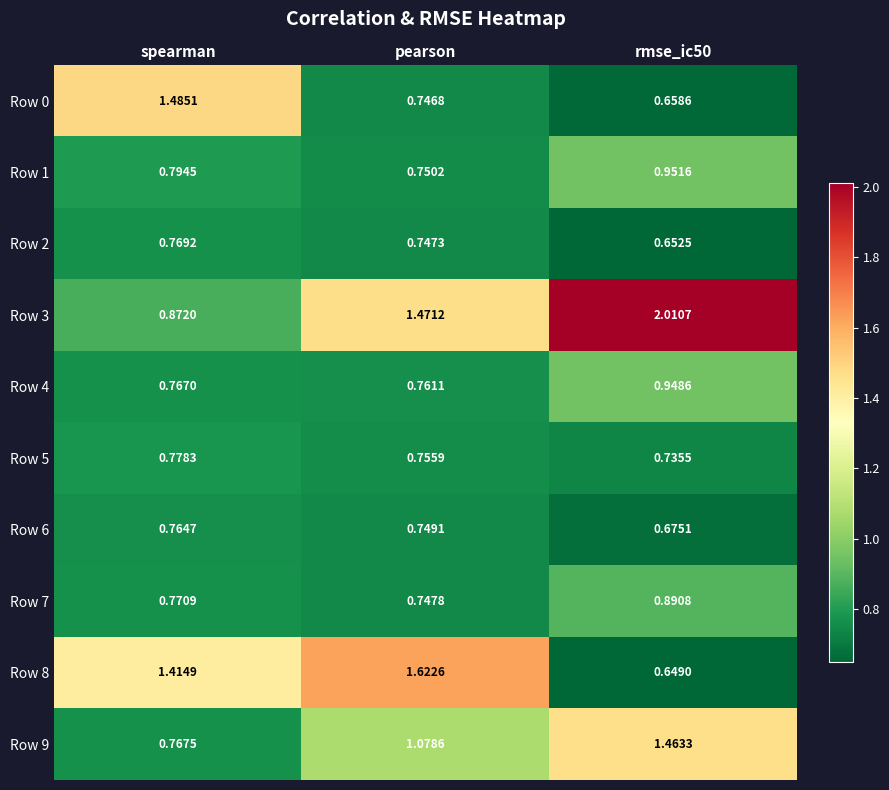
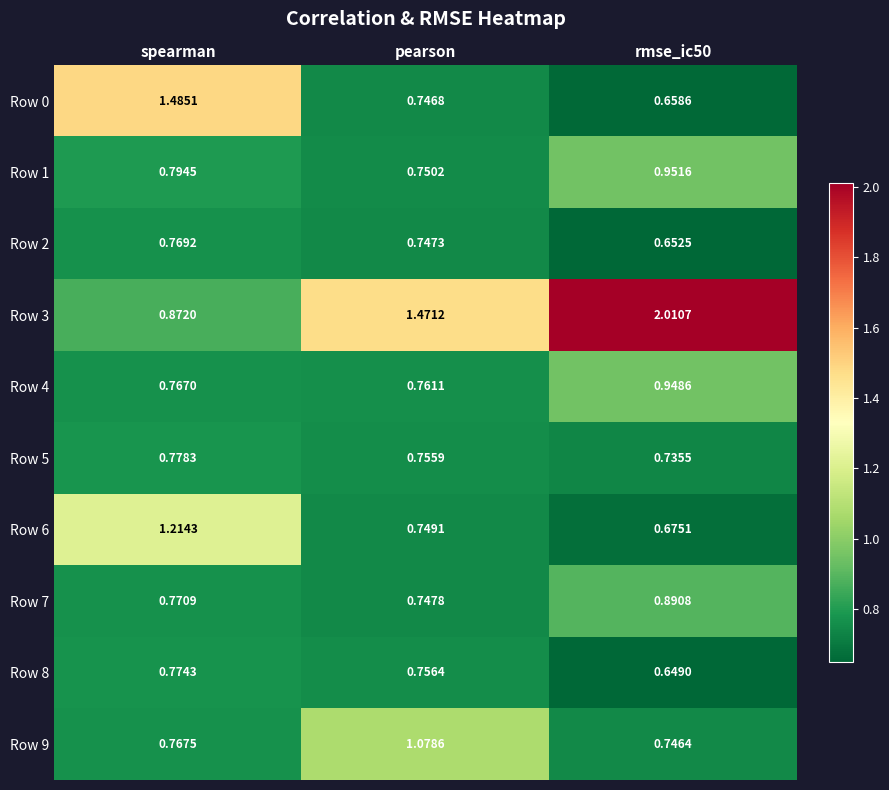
  {
    "Row 0": {
      "spearman": 1.4851,
      "pearson": 0.7468,
      "rmse_ic50": 0.6586
    },
    "Row 1": {
      "spearman": 0.7945,
      "pearson": 0.7502,
      "rmse_ic50": 0.9516
    },
    "Row 2": {
      "spearman": 0.7692,
      "pearson": 0.7473,
      "rmse_ic50": 0.6525
    },
    "Row 3": {
      "spearman": 0.8720,
      "pearson": 1.4712,
      "rmse_ic50": 2.0107
    },
    "Row 4": {
      "spearman": 0.7670,
      "pearson": 0.7611,
      "rmse_ic50": 0.9486
    },
    "Row 5": {
      "spearman": 0.7783,
      "pearson": 0.7559,
      "rmse_ic50": 0.7355
    },
    "Row 6": {
-     "spearman": 0.7647,
+     "spearman": 1.2143,
      "pearson": 0.7491,
      "rmse_ic50": 0.6751
    },
    "Row 7": {
      "spearman": 0.7709,
      "pearson": 0.7478,
      "rmse_ic50": 0.8908
    },
    "Row 8": {
-     "spearman": 1.4149,
-     "pearson": 1.6226,
+     "spearman": 0.7743,
+     "pearson": 0.7564,
      "rmse_ic50": 0.6490
    },
    "Row 9": {
      "spearman": 0.7675,
      "pearson": 1.0786,
-     "rmse_ic50": 1.4633
+     "rmse_ic50": 0.7464
    }
  }
